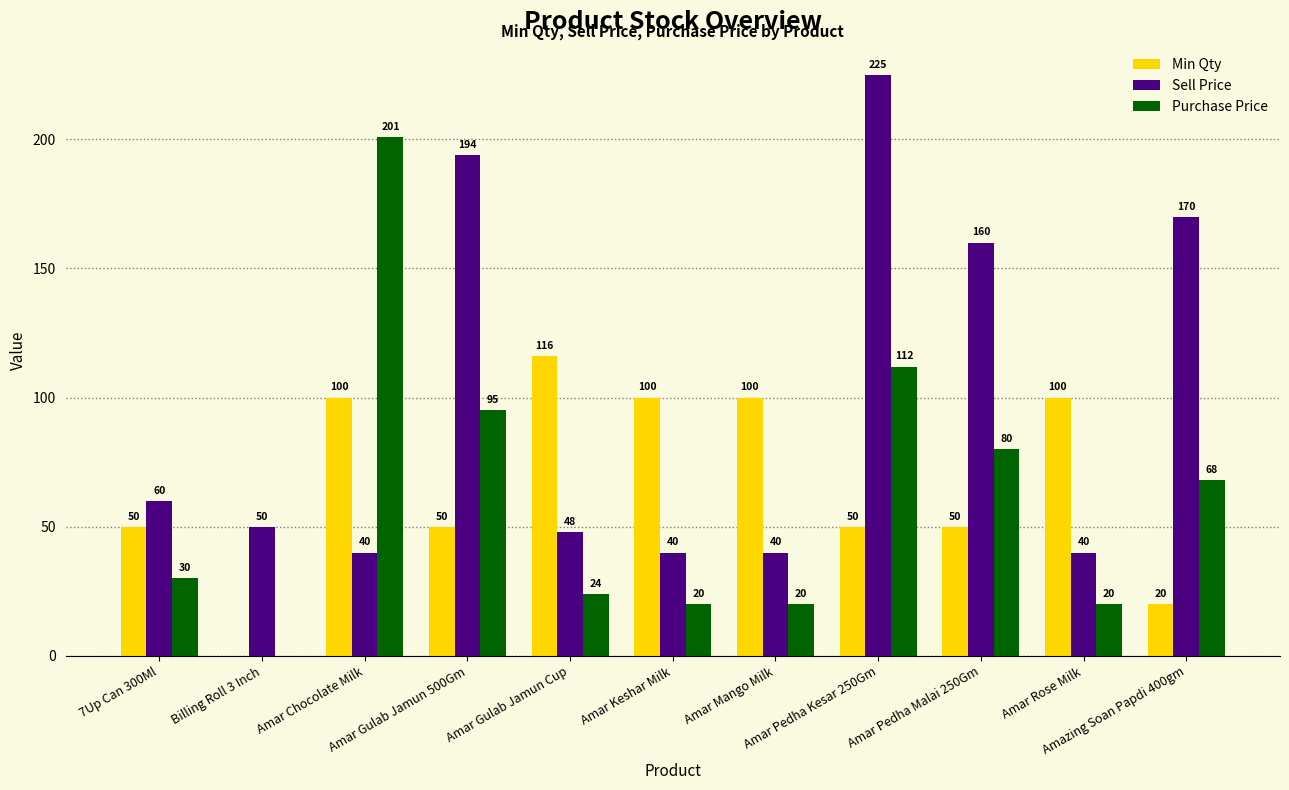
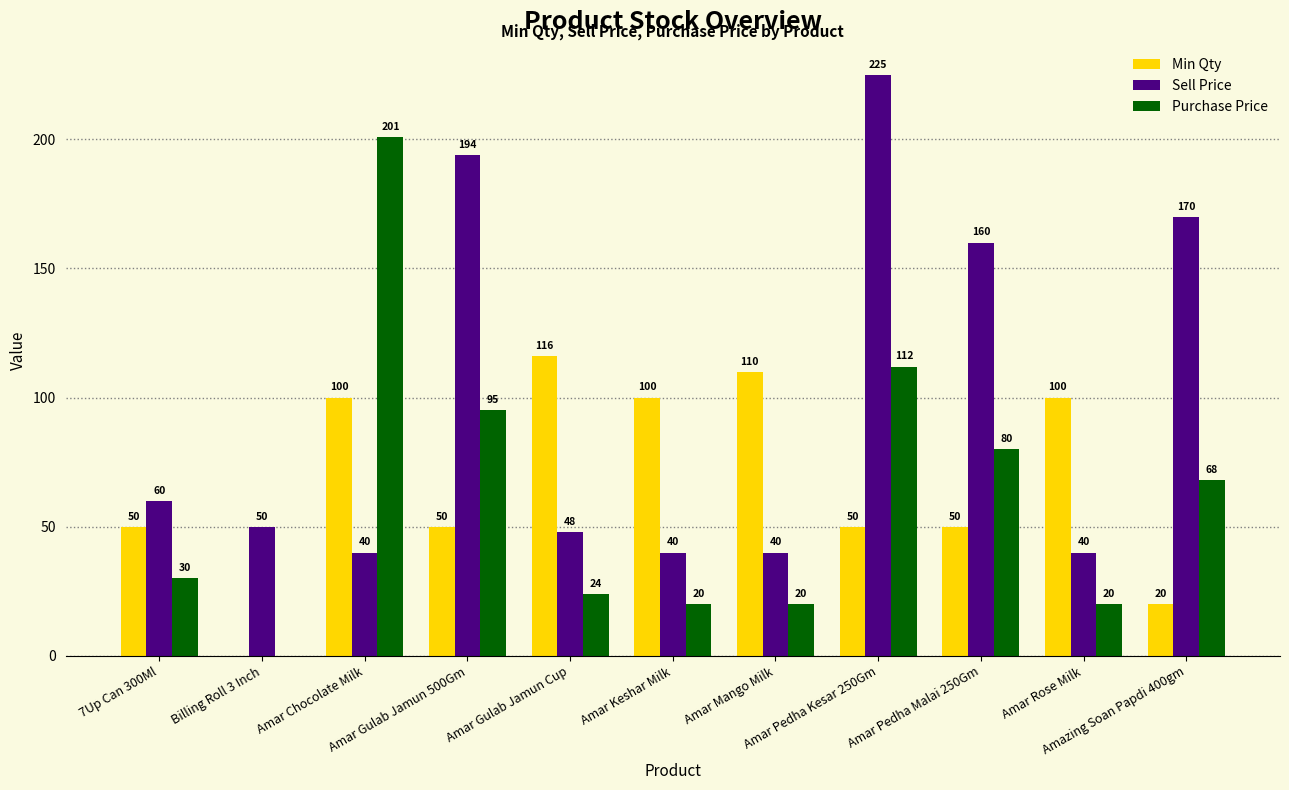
  {
    "Min Qty": {
      "7Up Can 300Ml": 50,
      "Amar Chocolate Milk": 100,
      "Amar Gulab Jamun 500Gm": 50,
      "Amar Gulab Jamun Cup": 116,
      "Amar Keshar Milk": 100,
-     "Amar Mango Milk": 100,
+     "Amar Mango Milk": 110,
      "Amar Pedha Kesar 250Gm": 50,
      "Amar Pedha Malai 250Gm": 50,
      "Amar Rose Milk": 100,
      "Amazing Soan Papdi 400gm": 20
    },
    "Sell Price": {
      "7Up Can 300Ml": 60,
      "Billing Roll 3 Inch": 50,
      "Amar Chocolate Milk": 40,
      "Amar Gulab Jamun 500Gm": 194,
      "Amar Gulab Jamun Cup": 48,
      "Amar Keshar Milk": 40,
      "Amar Mango Milk": 40,
      "Amar Pedha Kesar 250Gm": 225,
      "Amar Pedha Malai 250Gm": 160,
      "Amar Rose Milk": 40,
      "Amazing Soan Papdi 400gm": 170
    },
    "Purchase Price": {
      "7Up Can 300Ml": 30,
      "Amar Chocolate Milk": 201,
      "Amar Gulab Jamun 500Gm": 95,
      "Amar Gulab Jamun Cup": 24,
      "Amar Keshar Milk": 20,
      "Amar Mango Milk": 20,
      "Amar Pedha Kesar 250Gm": 112,
      "Amar Pedha Malai 250Gm": 80,
      "Amar Rose Milk": 20,
      "Amazing Soan Papdi 400gm": 68
    }
  }
